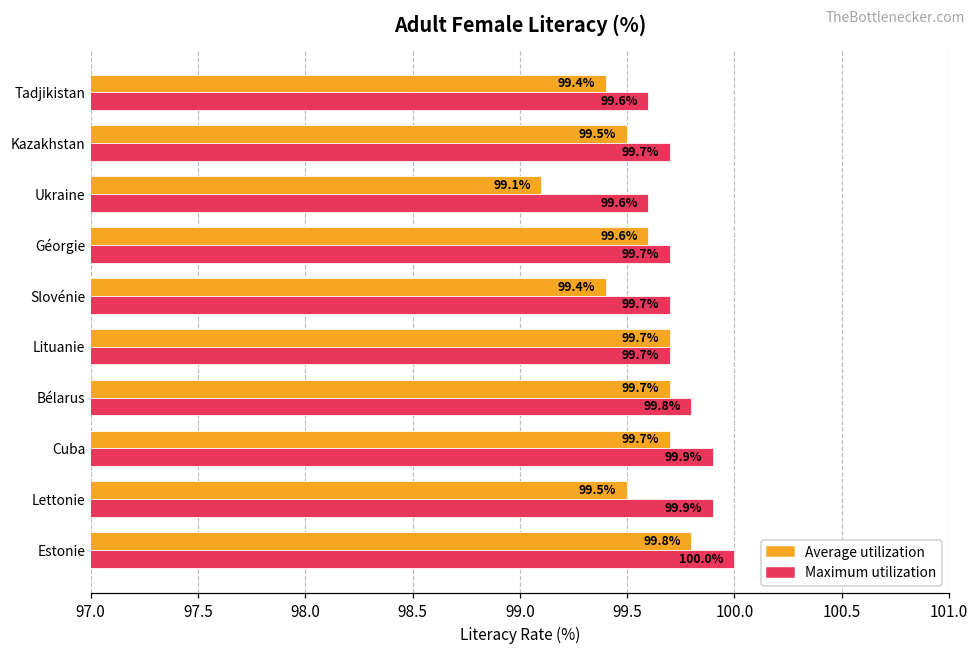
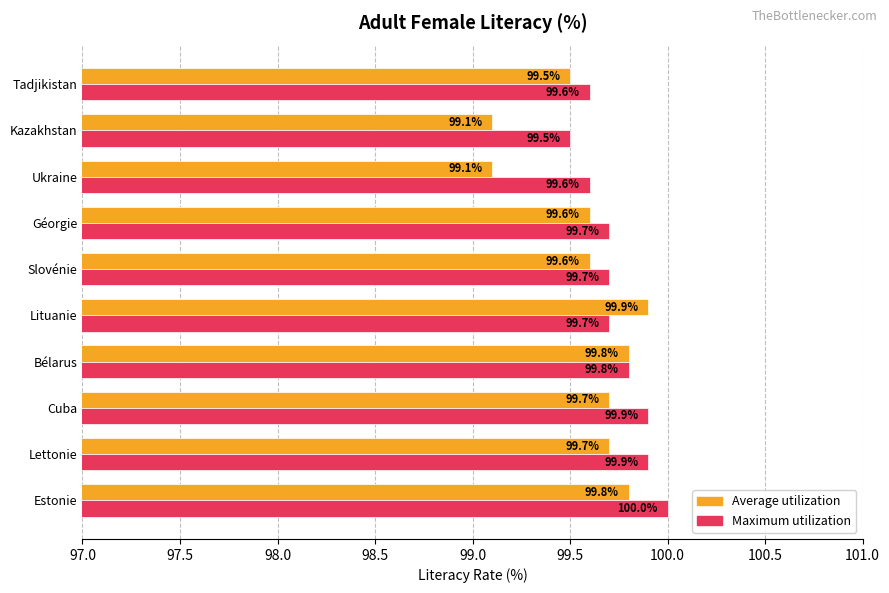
  {
    "Average utilization": {
-     "Tadjikistan": "99.4%",
-     "Kazakhstan": "99.5%",
+     "Tadjikistan": "99.5%",
+     "Kazakhstan": "99.1%",
      "Ukraine": "99.1%",
      "Géorgie": "99.6%",
-     "Slovénie": "99.4%",
-     "Lituanie": "99.7%",
-     "Bélarus": "99.7%",
+     "Slovénie": "99.6%",
+     "Lituanie": "99.9%",
+     "Bélarus": "99.8%",
      "Cuba": "99.7%",
-     "Lettonie": "99.5%",
+     "Lettonie": "99.7%",
      "Estonie": "99.8%"
    },
    "Maximum utilization": {
      "Tadjikistan": "99.6%",
-     "Kazakhstan": "99.7%",
+     "Kazakhstan": "99.5%",
      "Ukraine": "99.6%",
      "Géorgie": "99.7%",
      "Slovénie": "99.7%",
      "Lituanie": "99.7%",
      "Bélarus": "99.8%",
      "Cuba": "99.9%",
      "Lettonie": "99.9%",
      "Estonie": "100.0%"
    }
  }
